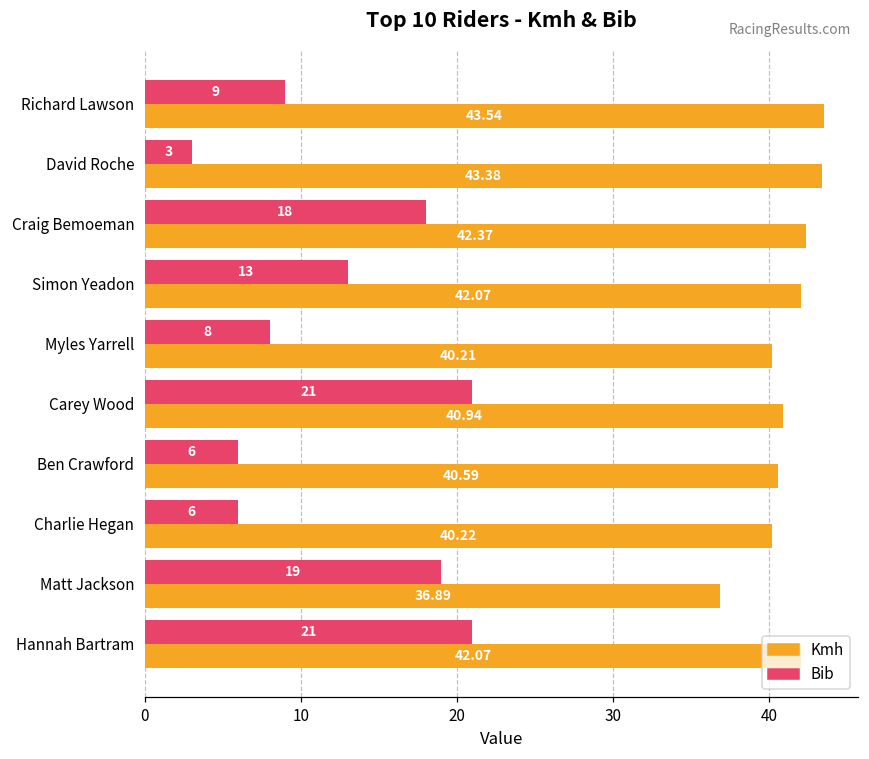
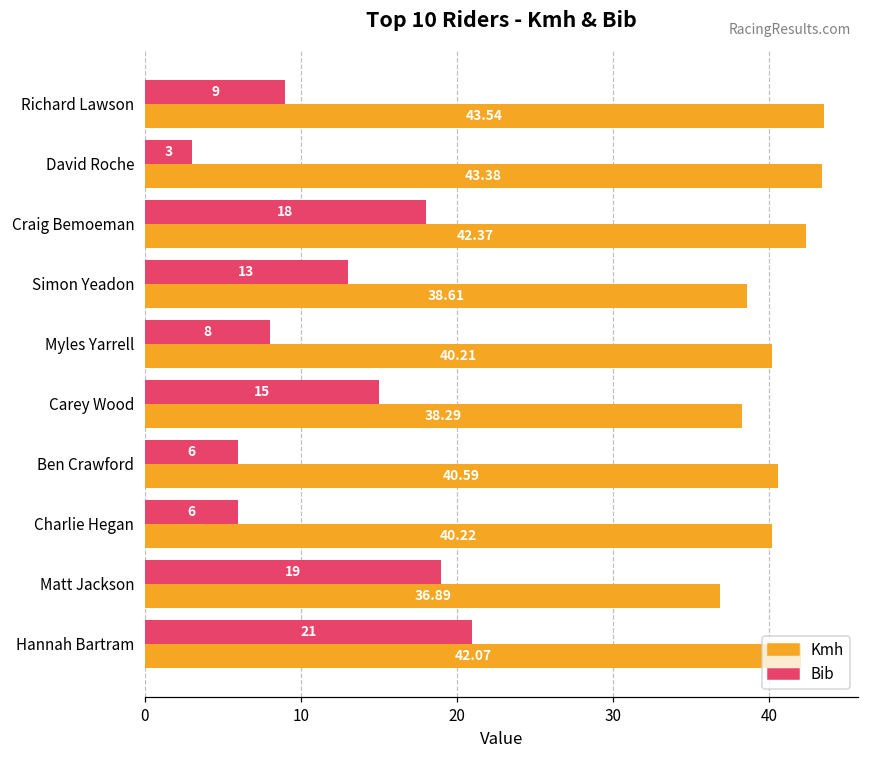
  {
    "Kmh": {
      "Richard Lawson": 43.54,
      "David Roche": 43.38,
      "Craig Bemoeman": 42.37,
-     "Simon Yeadon": 42.07,
+     "Simon Yeadon": 38.61,
      "Myles Yarrell": 40.21,
-     "Carey Wood": 40.94,
+     "Carey Wood": 38.29,
      "Ben Crawford": 40.59,
      "Charlie Hegan": 40.22,
      "Matt Jackson": 36.89
    },
    "Bib": {
      "Richard Lawson": 9,
      "David Roche": 3,
      "Craig Bemoeman": 18,
      "Simon Yeadon": 13,
      "Myles Yarrell": 8,
-     "Carey Wood": 21,
+     "Carey Wood": 15,
      "Ben Crawford": 6,
      "Charlie Hegan": 6,
      "Matt Jackson": 19,
      "Hannah Bartram": 21
    }
  }
